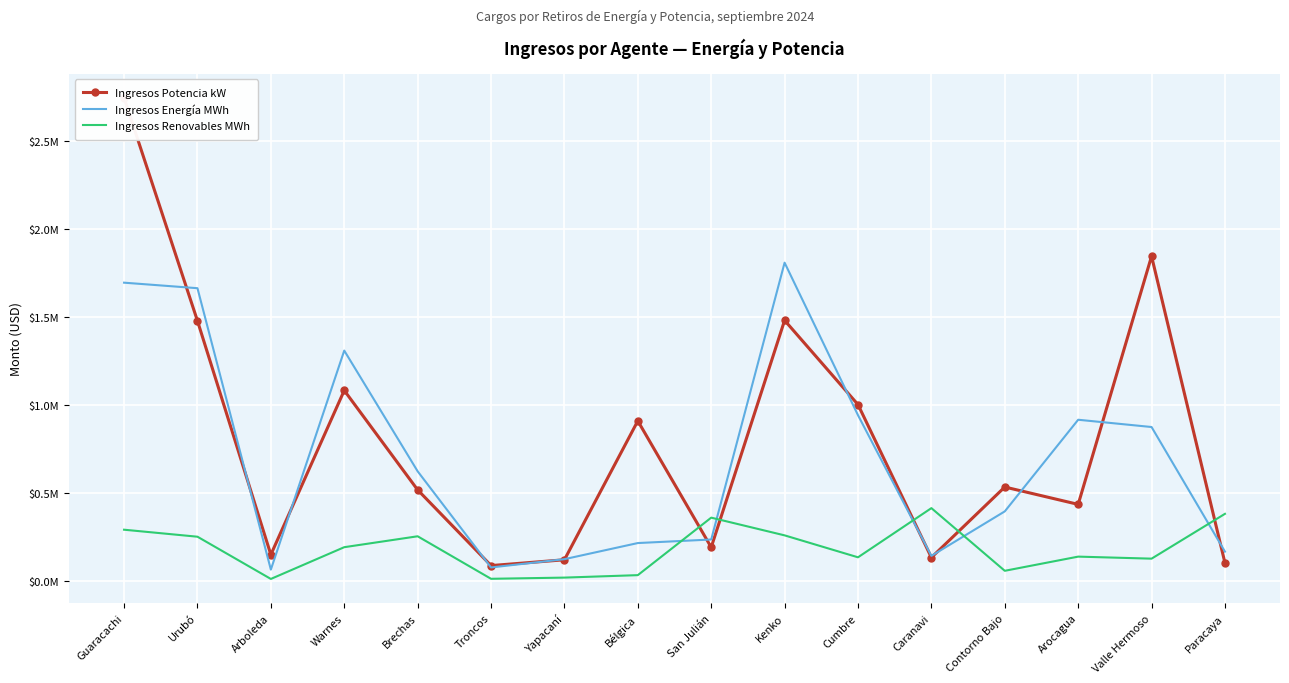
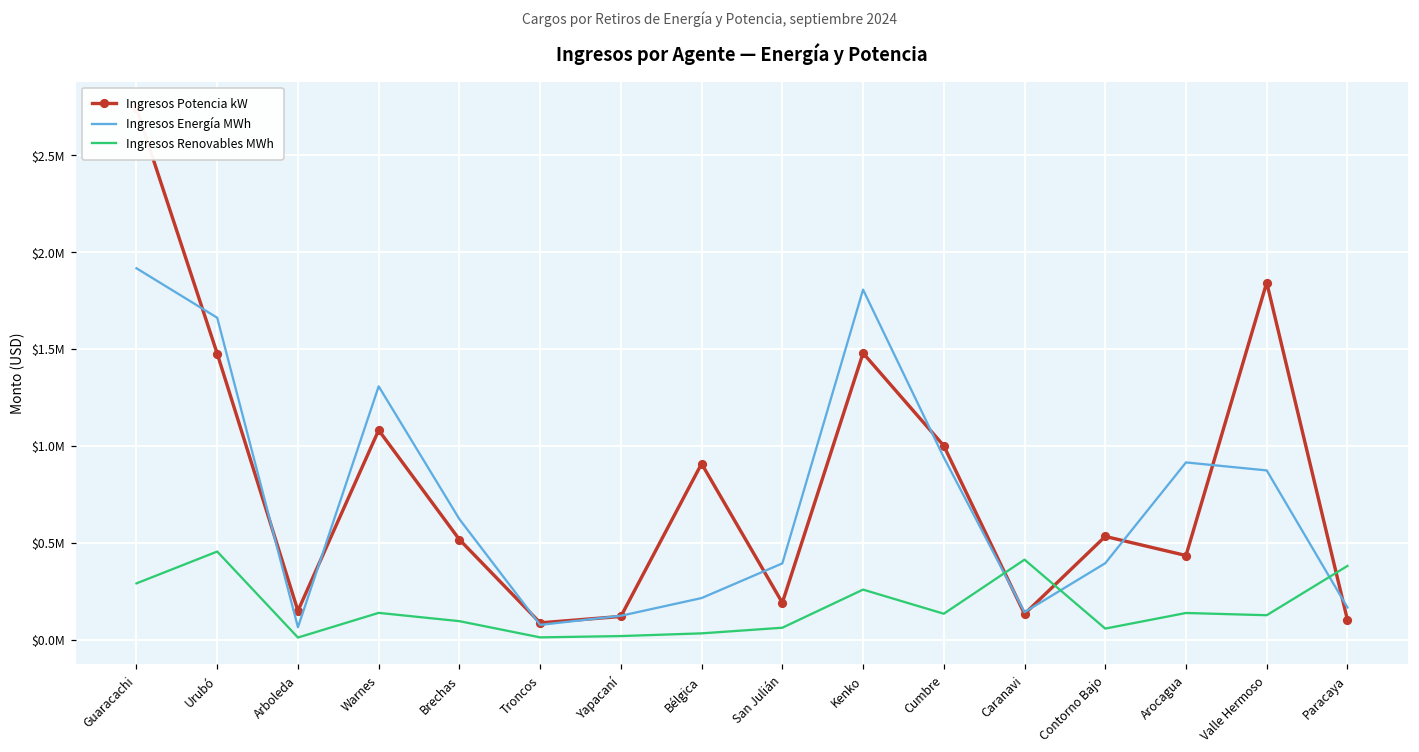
  {
    "Ingresos Potencia kW": {
      "Urubó": "$1480000",
      "Arboleda": "$150000",
      "Warnes": "$1080000",
      "Brechas": "$520000",
      "Bélgica": "$910000",
      "San Julián": "$190000",
      "Kenko": "$1480000",
      "Cumbre": "$1000000",
      "Contorno Bajo": "$530000",
      "Arocagua": "$430000",
      "Valle Hermoso": "$1840000",
      "Paracaya": "$100000"
    },
    "Ingresos Energía MWh": {
-     "Guaracachi": "$1690000",
+     "Guaracachi": "$1920000",
      "Urubó": "$1660000",
      "Arboleda": "$60000",
      "Warnes": "$1310000",
      "Brechas": "$620000",
      "Bélgica": "$210000",
-     "San Julián": "$240000",
+     "San Julián": "$390000",
      "Kenko": "$1810000",
      "Cumbre": "$940000",
      "Contorno Bajo": "$390000",
      "Arocagua": "$910000",
      "Valle Hermoso": "$870000",
      "Paracaya": "$170000"
    },
    "Ingresos Renovables MWh": {
      "Guaracachi": "$290000",
-     "Urubó": "$250000",
+     "Urubó": "$450000",
      "Arboleda": "$10000",
-     "Warnes": "$190000",
-     "Brechas": "$250000",
+     "Warnes": "$140000",
+     "Brechas": "$100000",
      "Troncos": "$10000",
      "Yapacaní": "$20000",
      "Bélgica": "$30000",
-     "San Julián": "$360000",
+     "San Julián": "$60000",
      "Kenko": "$260000",
      "Cumbre": "$130000",
      "Caranavi": "$410000",
      "Contorno Bajo": "$60000",
      "Arocagua": "$140000",
      "Valle Hermoso": "$130000",
      "Paracaya": "$380000"
    }
  }
